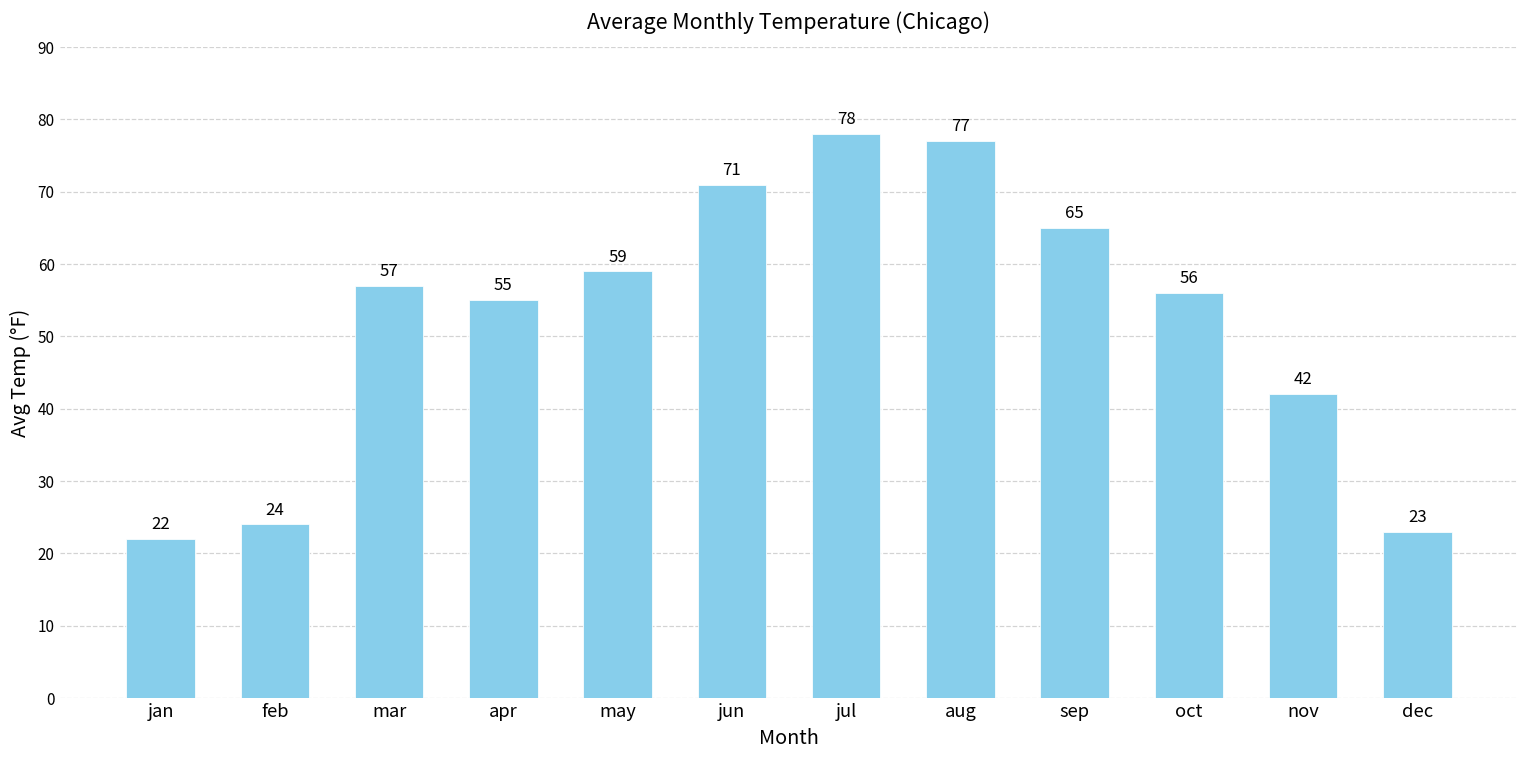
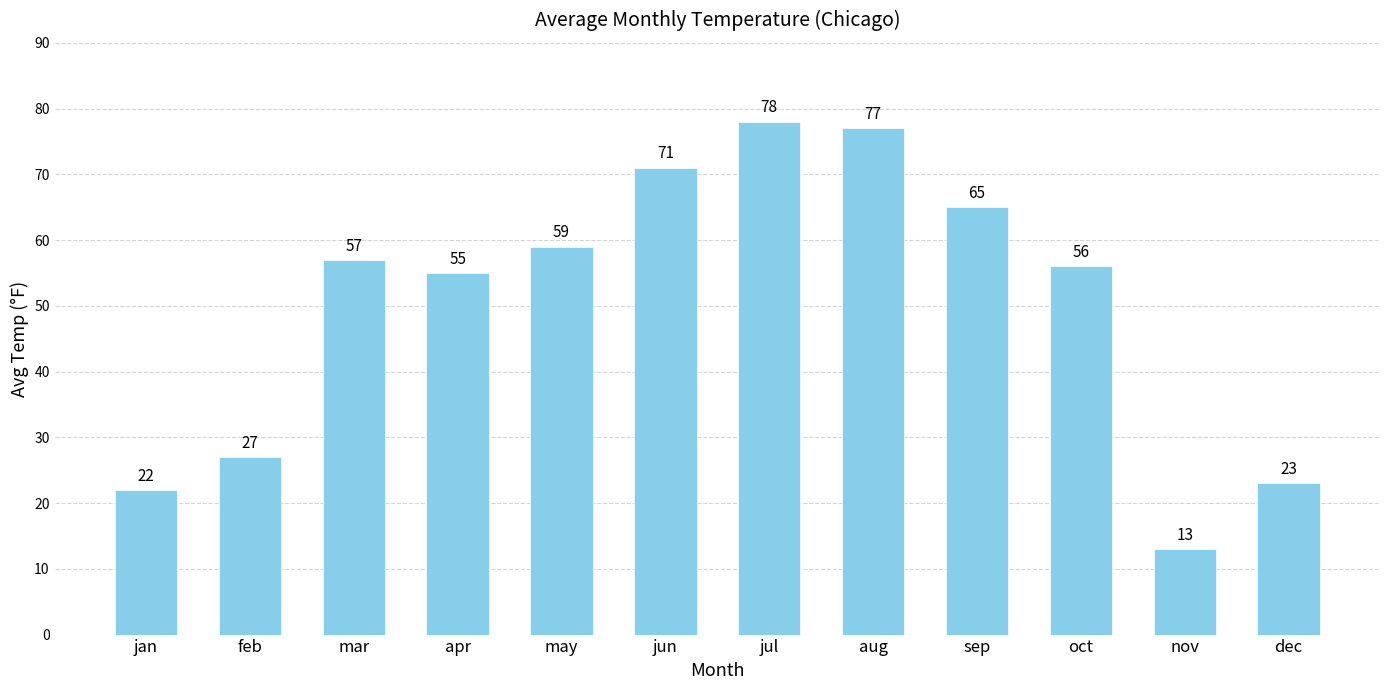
  {
    "jan": 22,
-   "feb": 24,
+   "feb": 27,
    "mar": 57,
    "apr": 55,
    "may": 59,
    "jun": 71,
    "jul": 78,
    "aug": 77,
    "sep": 65,
    "oct": 56,
-   "nov": 42,
+   "nov": 13,
    "dec": 23
  }
